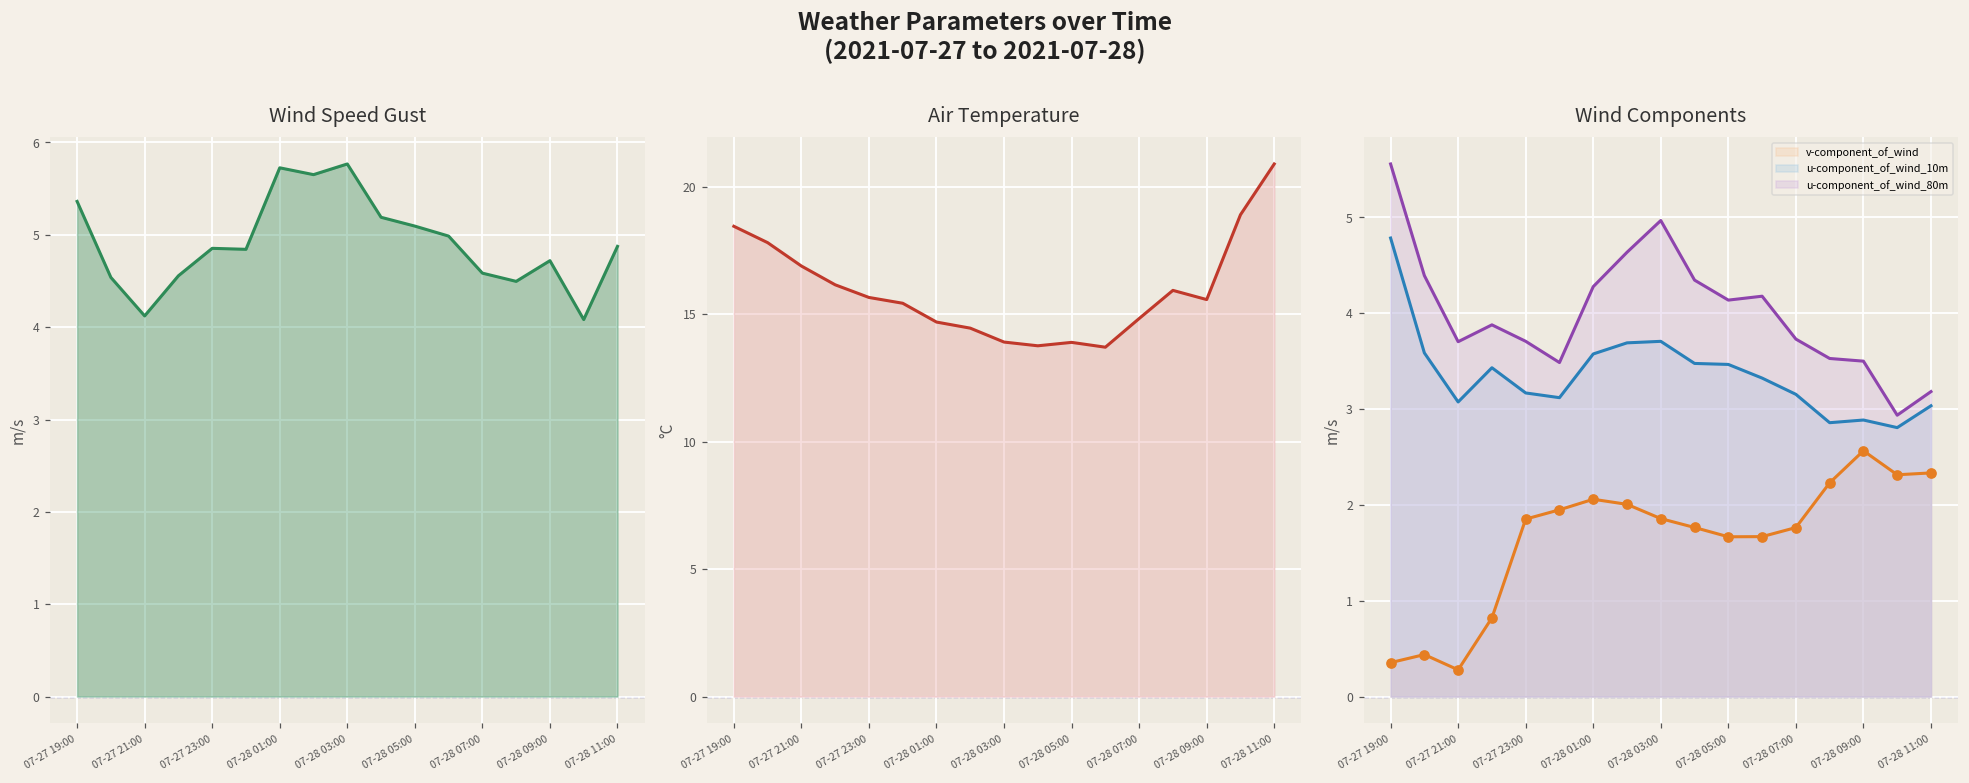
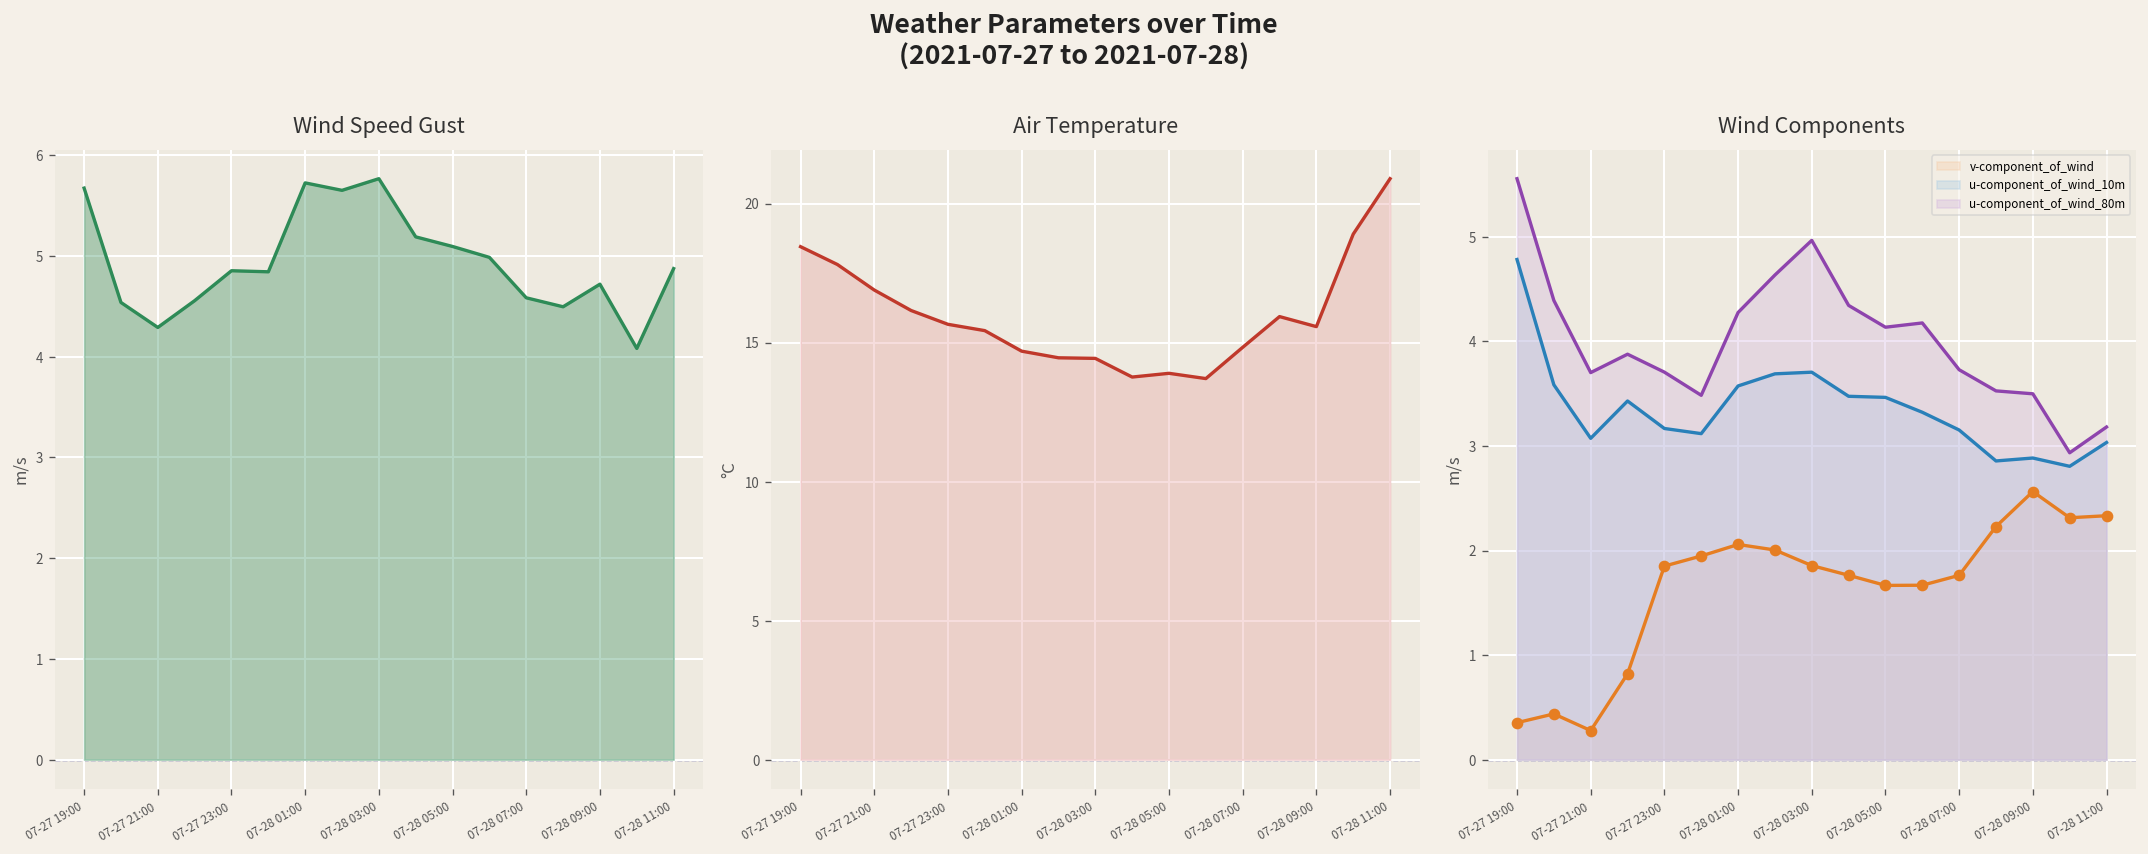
  {
    "Wind Speed Gust": {
-     "07-27 19:00": 5.4,
-     "07-27 21:00": 4.1,
+     "07-27 19:00": 5.7,
+     "07-27 21:00": 4.3,
      "07-27 23:00": 4.9,
      "07-28 01:00": 5.7,
      "07-28 03:00": 5.8,
      "07-28 05:00": 5.1,
      "07-28 07:00": 4.6,
      "07-28 09:00": 4.7,
      "07-28 11:00": 4.9
    },
    "Air Temperature": {
      "07-27 19:00": 18.4,
      "07-27 21:00": 16.9,
      "07-27 23:00": 15.7,
      "07-28 01:00": 14.7,
-     "07-28 03:00": 13.9,
+     "07-28 03:00": 14.4,
      "07-28 05:00": 13.9,
      "07-28 07:00": 14.8,
      "07-28 09:00": 15.6,
      "07-28 11:00": 20.9
    }
  }
